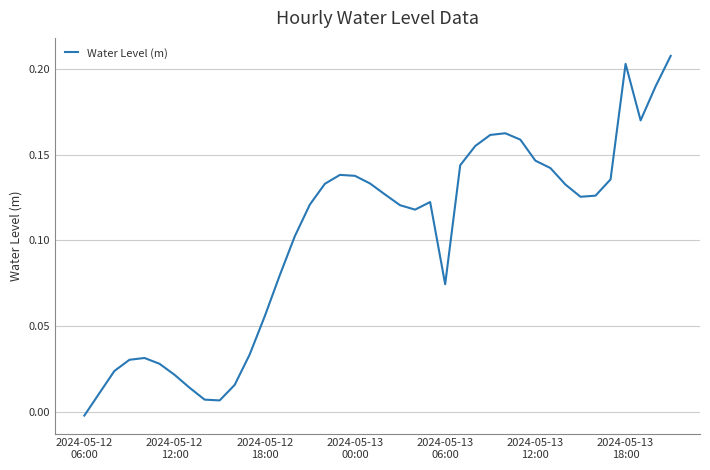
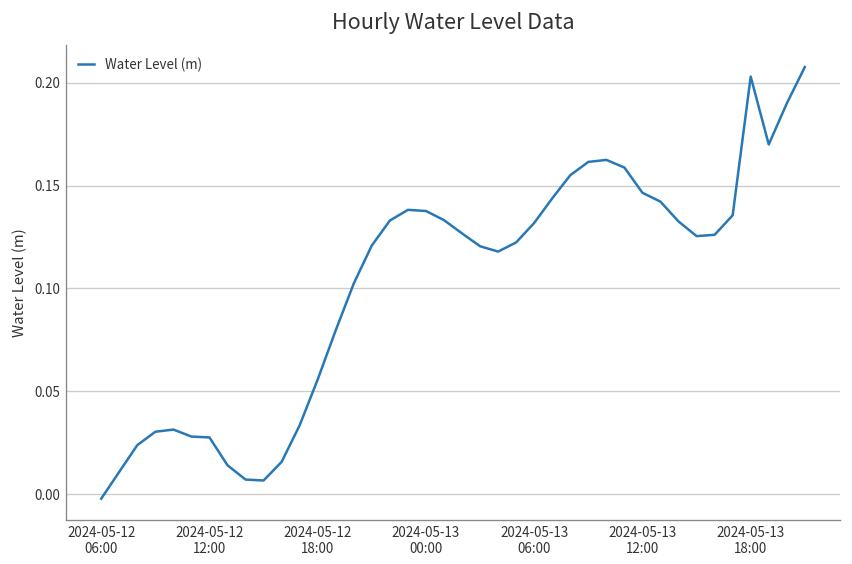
  {
    "2024-05-12 06:00": -0.002,
-   "2024-05-12 12:00": 0.022,
+   "2024-05-12 12:00": 0.028,
    "2024-05-12 18:00": 0.056,
    "2024-05-13 00:00": 0.138,
-   "2024-05-13 06:00": 0.074,
+   "2024-05-13 06:00": 0.132,
    "2024-05-13 12:00": 0.146,
    "2024-05-13 18:00": 0.203
  }
